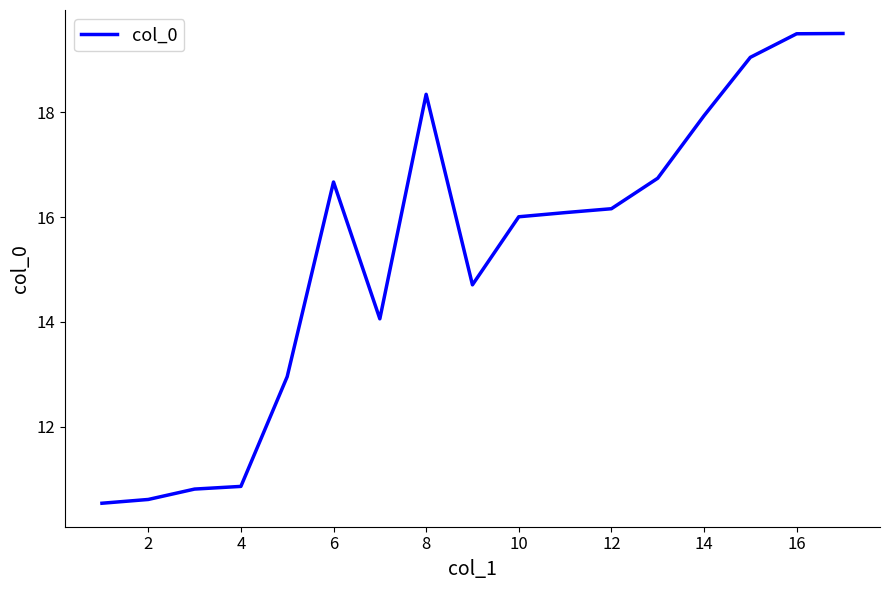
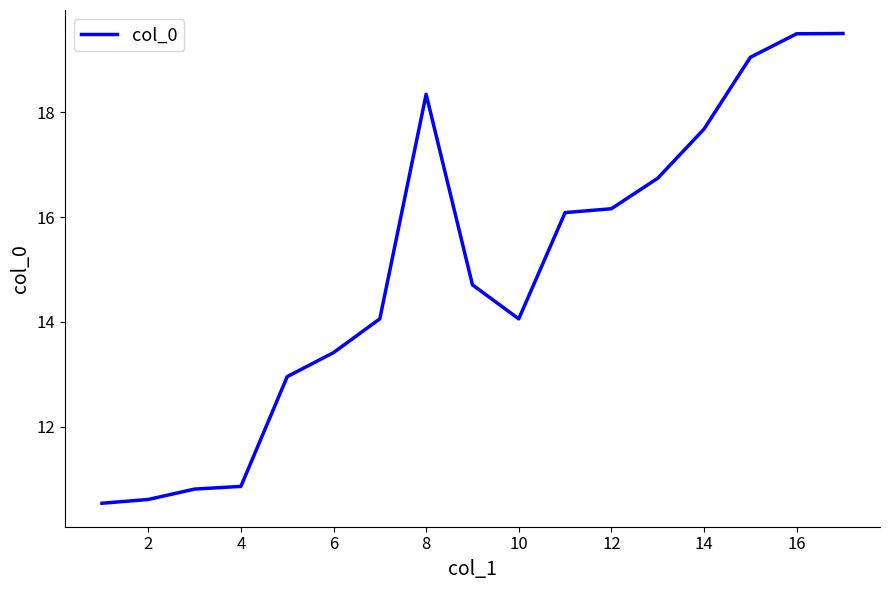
  {
    "2": 10.6,
    "4": 10.9,
-   "6": 16.7,
+   "6": 13.4,
    "8": 18.3,
-   "10": 16.0,
+   "10": 14.1,
    "12": 16.2,
-   "14": 17.9,
+   "14": 17.7,
    "16": 19.5
  }
